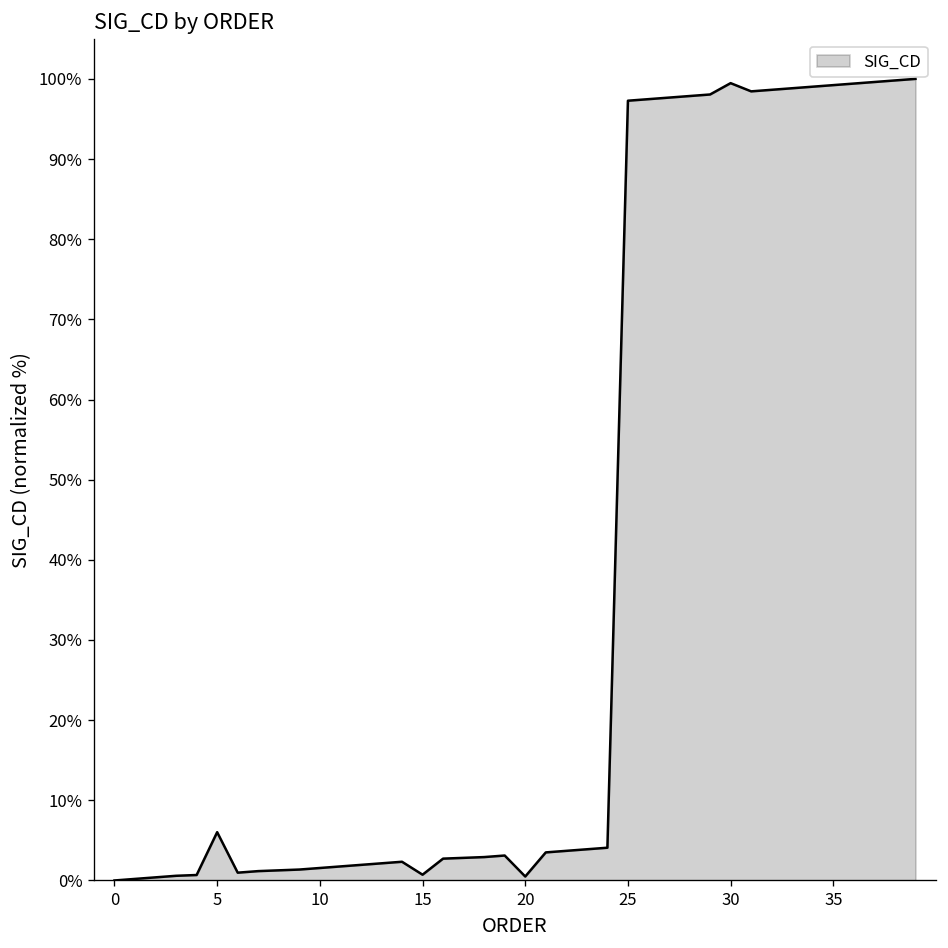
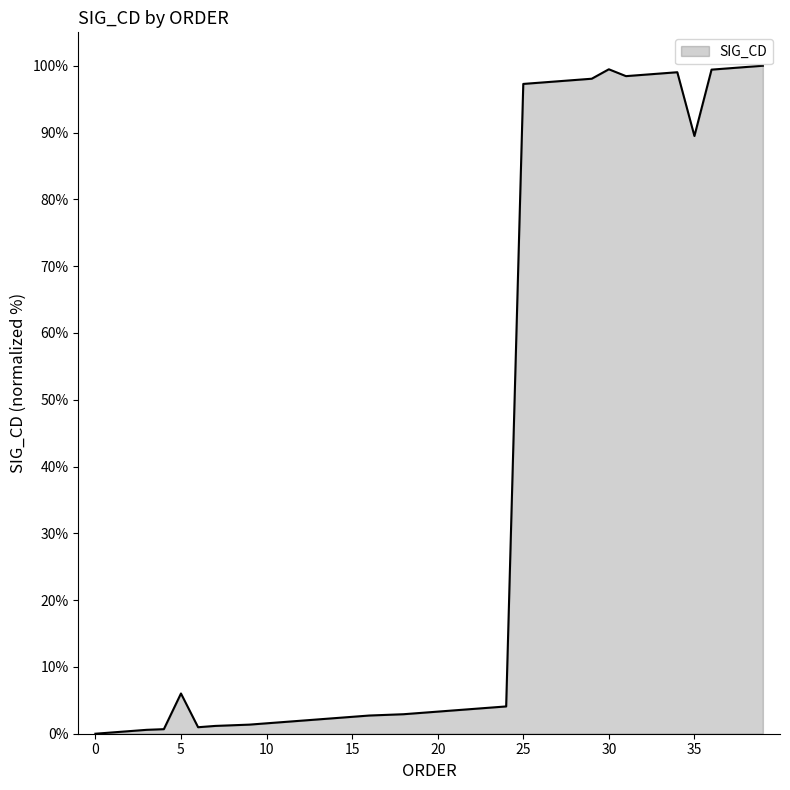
  {
    "0": "0%",
    "5": "6%",
    "10": "2%",
-   "15": "1%",
-   "20": "0%",
+   "15": "3%",
+   "20": "3%",
    "25": "97%",
    "30": "99%",
-   "35": "99%"
+   "35": "89%"
  }
